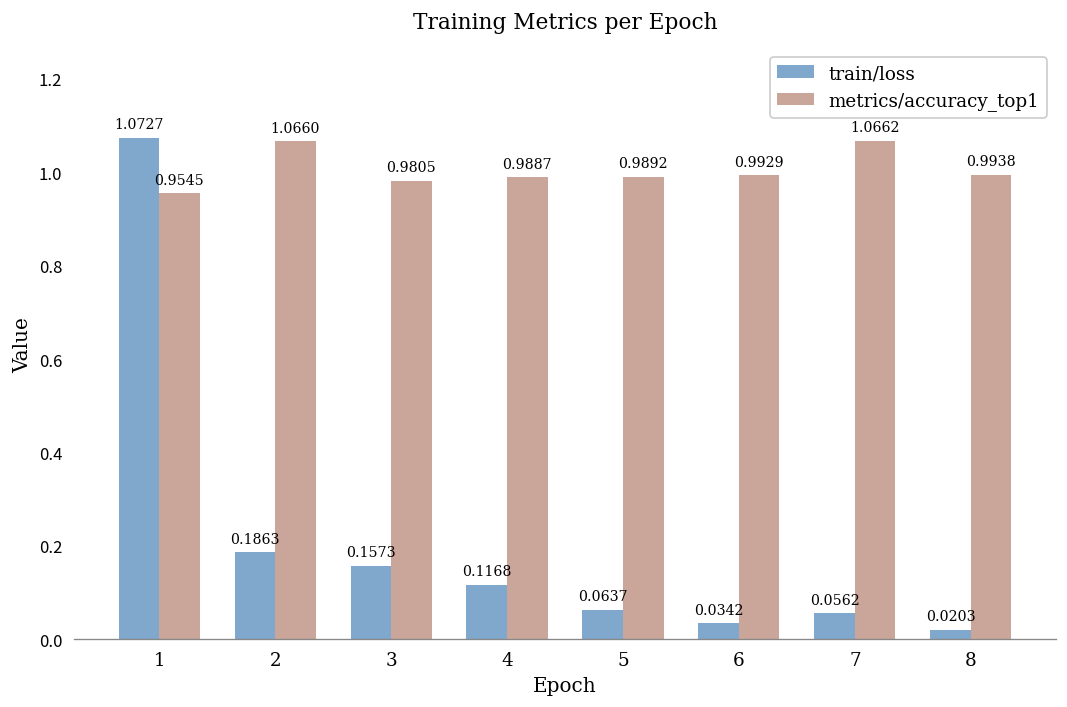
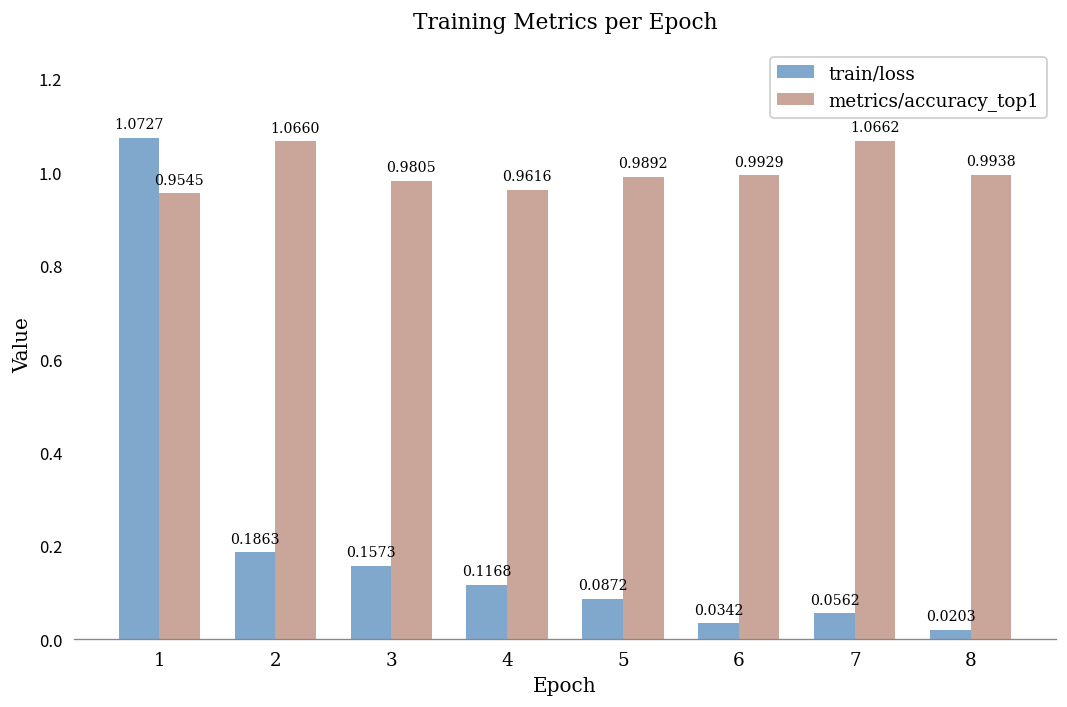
  {
    "train/loss": {
      "1": 1.0727,
      "2": 0.1863,
      "3": 0.1573,
      "4": 0.1168,
-     "5": 0.0637,
+     "5": 0.0872,
      "6": 0.0342,
      "7": 0.0562,
      "8": 0.0203
    },
    "metrics/accuracy_top1": {
      "1": 0.9545,
      "2": 1.0660,
      "3": 0.9805,
-     "4": 0.9887,
+     "4": 0.9616,
      "5": 0.9892,
      "6": 0.9929,
      "7": 1.0662,
      "8": 0.9938
    }
  }
